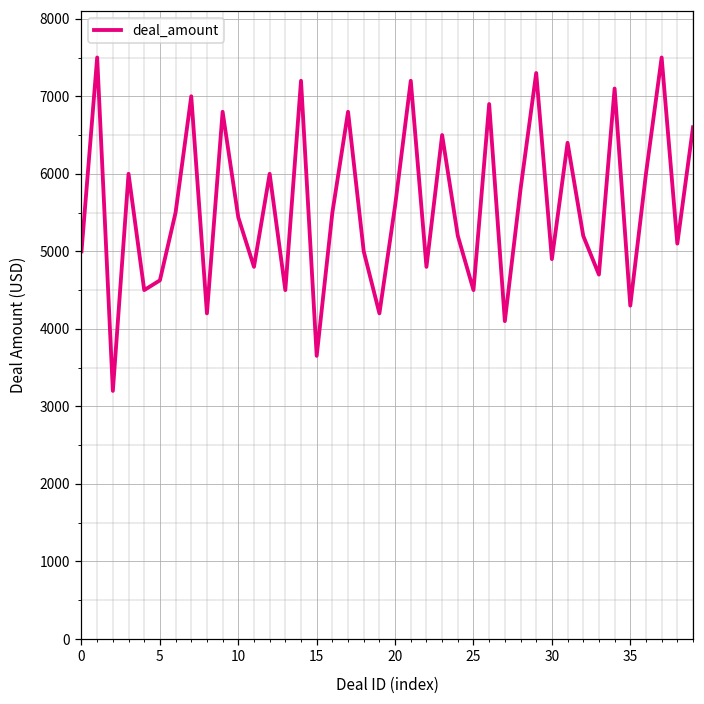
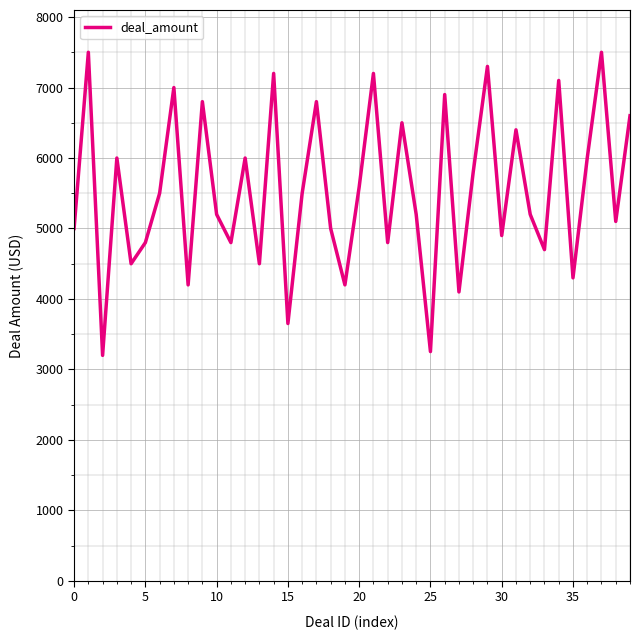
  {
    "0": 5000,
-   "5": 4600,
-   "10": 5400,
+   "5": 4800,
+   "10": 5200,
    "15": 3700,
    "20": 5600,
-   "25": 4500,
+   "25": 3300,
    "30": 4900,
    "35": 4300
  }
